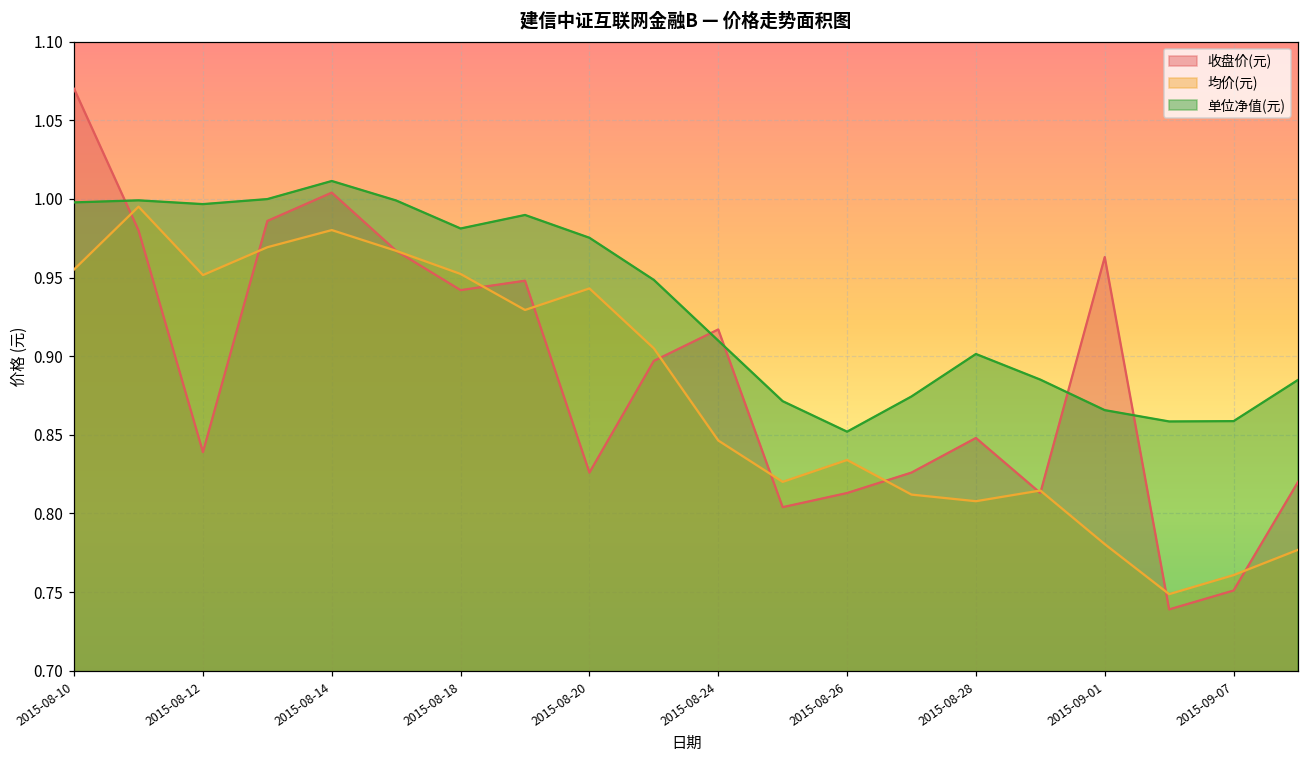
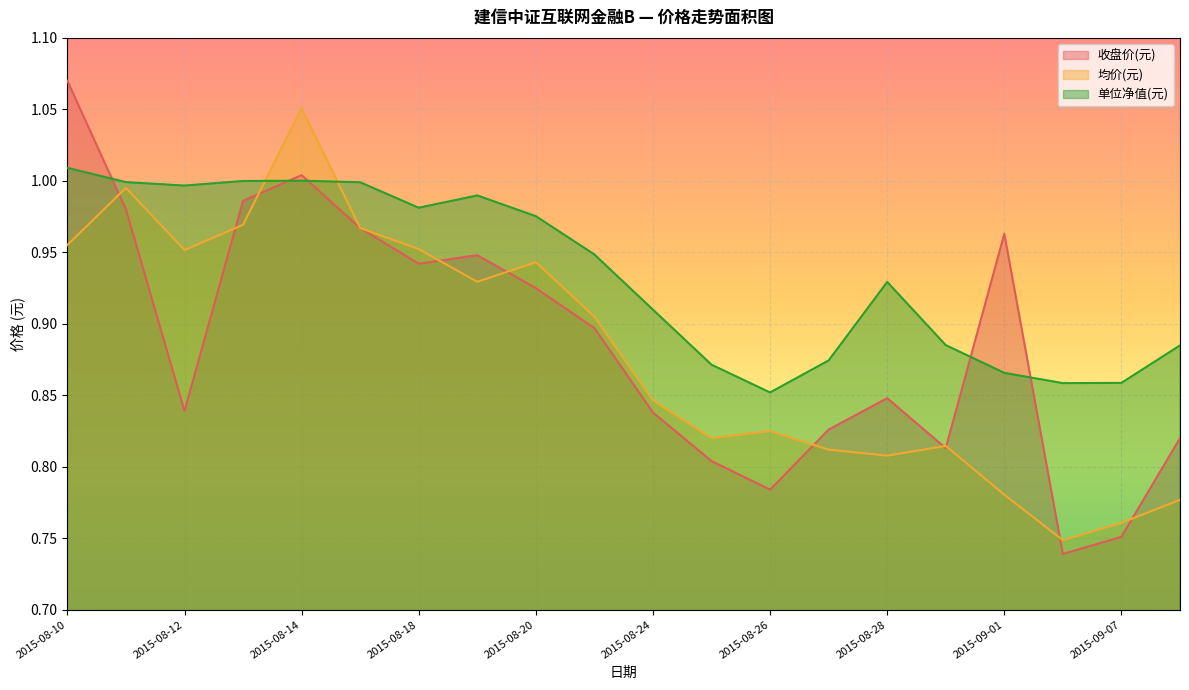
  {
    "收盘价(元)": {
      "2015-08-10": 1.070,
      "2015-08-12": 0.839,
      "2015-08-14": 1.004,
      "2015-08-18": 0.942,
-     "2015-08-20": 0.826,
-     "2015-08-24": 0.917,
-     "2015-08-26": 0.813,
+     "2015-08-20": 0.925,
+     "2015-08-24": 0.838,
+     "2015-08-26": 0.784,
      "2015-08-28": 0.848,
      "2015-09-01": 0.963,
      "2015-09-07": 0.751
    },
    "均价(元)": {
      "2015-08-10": 0.955,
      "2015-08-12": 0.952,
-     "2015-08-14": 0.980,
+     "2015-08-14": 1.051,
      "2015-08-18": 0.952,
      "2015-08-20": 0.943,
      "2015-08-24": 0.846,
-     "2015-08-26": 0.834,
+     "2015-08-26": 0.825,
      "2015-08-28": 0.808,
      "2015-09-01": 0.781,
      "2015-09-07": 0.761
    },
    "单位净值(元)": {
-     "2015-08-10": 0.998,
+     "2015-08-10": 1.009,
      "2015-08-12": 0.997,
-     "2015-08-14": 1.011,
+     "2015-08-14": 1.000,
      "2015-08-18": 0.981,
      "2015-08-20": 0.975,
      "2015-08-24": 0.910,
      "2015-08-26": 0.852,
-     "2015-08-28": 0.901,
+     "2015-08-28": 0.929,
      "2015-09-01": 0.866,
      "2015-09-07": 0.859
    }
  }
